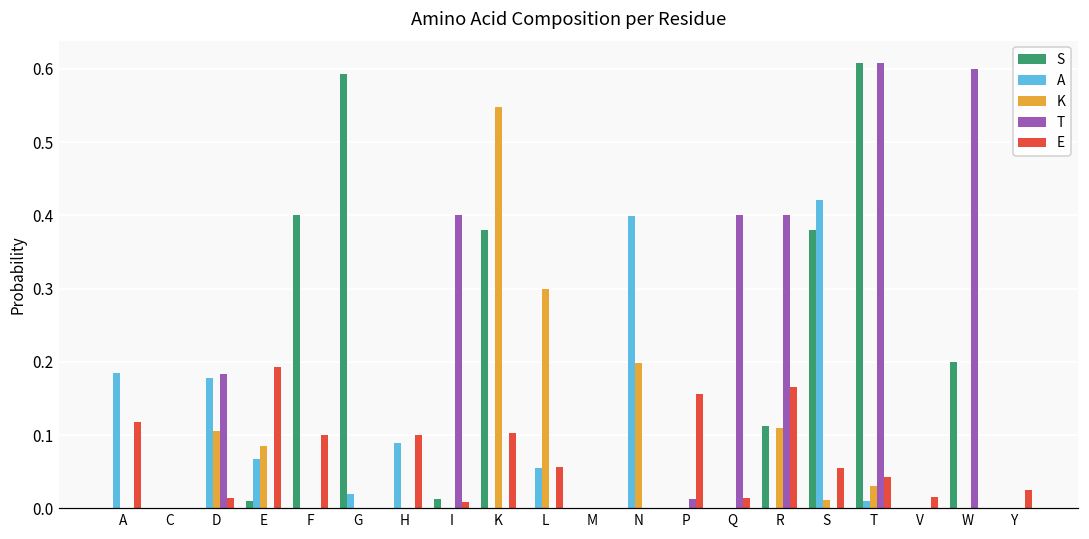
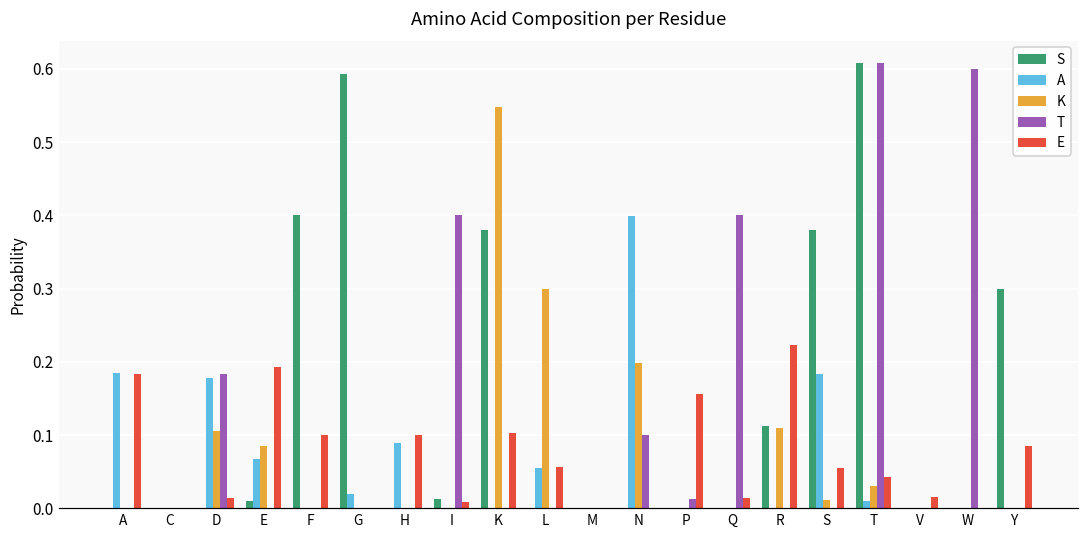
  {
    "S": {
      "A": 0.0,
      "C": 0.0,
      "D": 0.0,
      "E": 0.01,
      "F": 0.4,
      "G": 0.59,
      "H": 0.0,
      "I": 0.01,
      "K": 0.38,
      "L": 0.0,
      "M": 0.0,
      "N": 0.0,
      "P": 0.0,
      "Q": 0.0,
      "R": 0.11,
      "S": 0.38,
      "T": 0.61,
      "V": 0.0,
-     "W": 0.2,
-     "Y": 0.0
+     "W": 0.0,
+     "Y": 0.3
    },
    "A": {
      "A": 0.19,
      "C": 0.00,
      "D": 0.18,
      "E": 0.07,
      "F": 0.00,
      "G": 0.02,
      "H": 0.09,
      "I": 0.00,
      "K": 0.00,
      "L": 0.05,
      "M": 0.00,
      "N": 0.40,
      "P": 0.00,
      "Q": 0.00,
      "R": 0.00,
-     "S": 0.42,
+     "S": 0.18,
      "T": 0.01,
      "V": 0.00,
      "W": 0.00,
      "Y": 0.00
    },
    "K": {
      "A": 0.00,
      "C": 0.00,
      "D": 0.11,
      "E": 0.08,
      "F": 0.00,
      "G": 0.00,
      "H": 0.00,
      "I": 0.00,
      "K": 0.55,
      "L": 0.30,
      "M": 0.00,
      "N": 0.20,
      "P": 0.00,
      "Q": 0.00,
      "R": 0.11,
      "S": 0.01,
      "T": 0.03,
      "V": 0.00,
      "W": 0.00,
      "Y": 0.00
    },
    "T": {
      "A": 0.0,
      "C": 0.0,
      "D": 0.18,
      "E": 0.0,
      "F": 0.0,
      "G": 0.0,
      "H": 0.0,
      "I": 0.4,
      "K": 0.0,
      "L": 0.0,
      "M": 0.0,
-     "N": 0.0,
+     "N": 0.1,
      "P": 0.01,
      "Q": 0.4,
-     "R": 0.4,
+     "R": 0.0,
      "S": 0.0,
      "T": 0.61,
      "V": 0.0,
      "W": 0.6,
      "Y": 0.0
    },
    "E": {
-     "A": 0.12,
+     "A": 0.18,
      "C": 0.00,
      "D": 0.01,
      "E": 0.19,
      "F": 0.10,
      "G": 0.00,
      "H": 0.10,
      "I": 0.01,
      "K": 0.10,
      "L": 0.06,
      "M": 0.00,
      "N": 0.00,
      "P": 0.16,
      "Q": 0.01,
-     "R": 0.17,
+     "R": 0.22,
      "S": 0.06,
      "T": 0.04,
      "V": 0.02,
      "W": 0.00,
-     "Y": 0.03
+     "Y": 0.08
    }
  }
